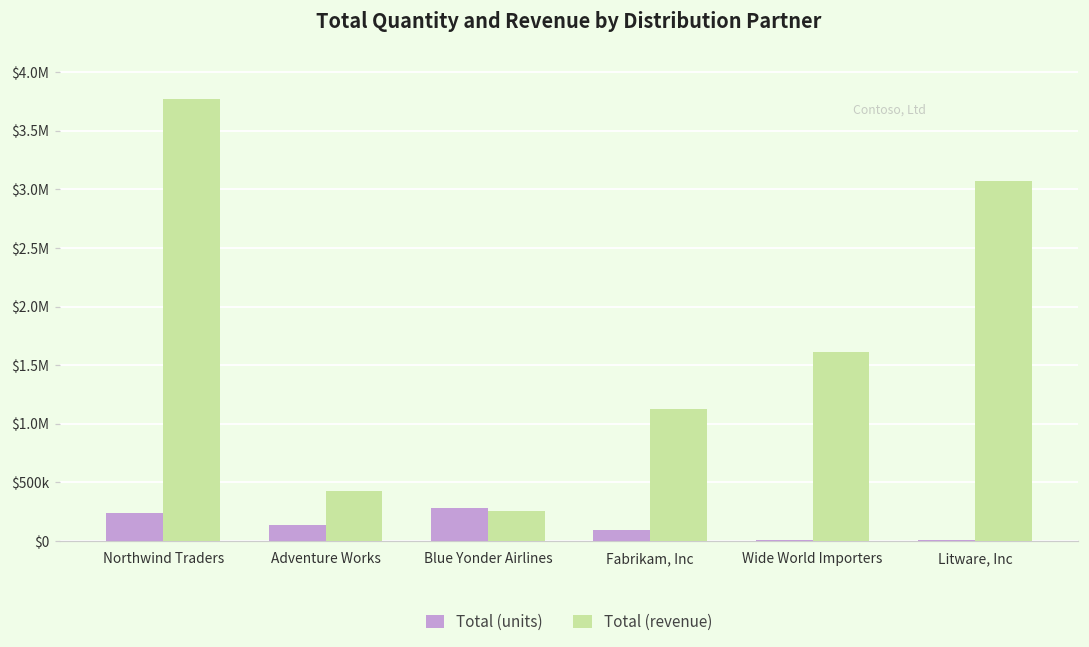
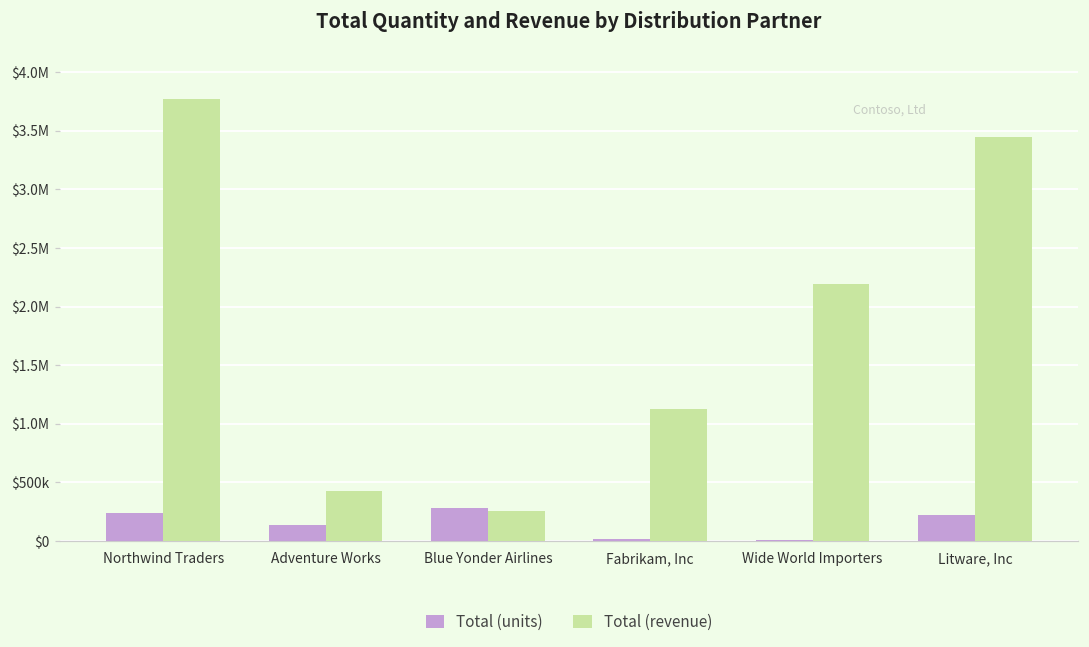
  {
    "Total (units)": {
      "Northwind Traders": "$240000",
      "Adventure Works": "$130000",
      "Blue Yonder Airlines": "$280000",
-     "Fabrikam, Inc": "$90000",
-     "Litware, Inc": "$10000"
+     "Fabrikam, Inc": "$10000",
+     "Litware, Inc": "$230000"
    },
    "Total (revenue)": {
      "Northwind Traders": "$3770000",
      "Adventure Works": "$420000",
      "Blue Yonder Airlines": "$250000",
      "Fabrikam, Inc": "$1130000",
-     "Wide World Importers": "$1620000",
-     "Litware, Inc": "$3070000"
+     "Wide World Importers": "$2200000",
+     "Litware, Inc": "$3450000"
    }
  }
